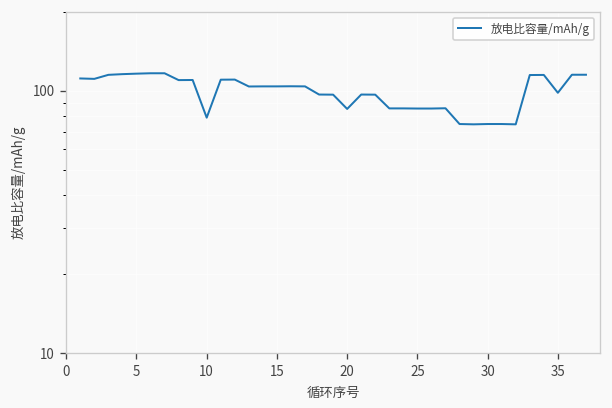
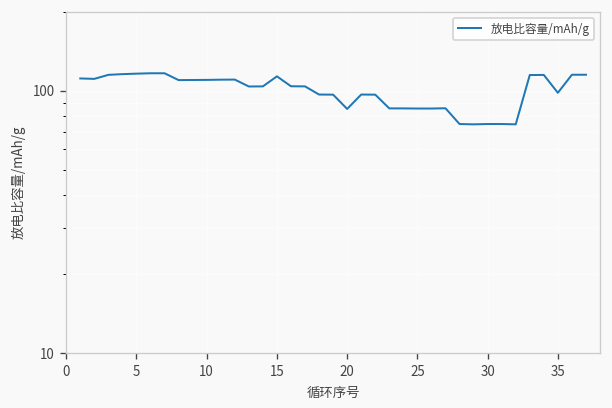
  {
    "5": 120,
-   "10": 79,
-   "15": 100,
+   "10": 110,
+   "15": 110,
    "20": 85,
    "25": 86,
    "30": 75,
    "35": 100
  }
